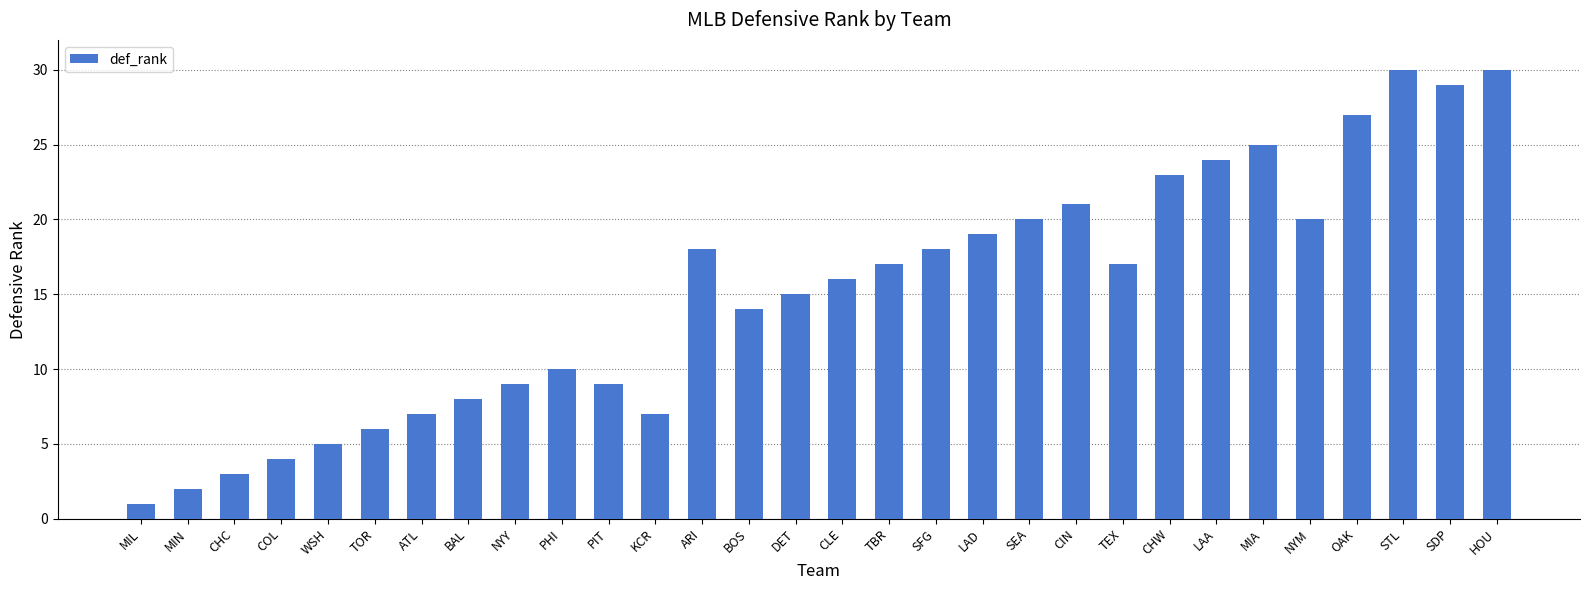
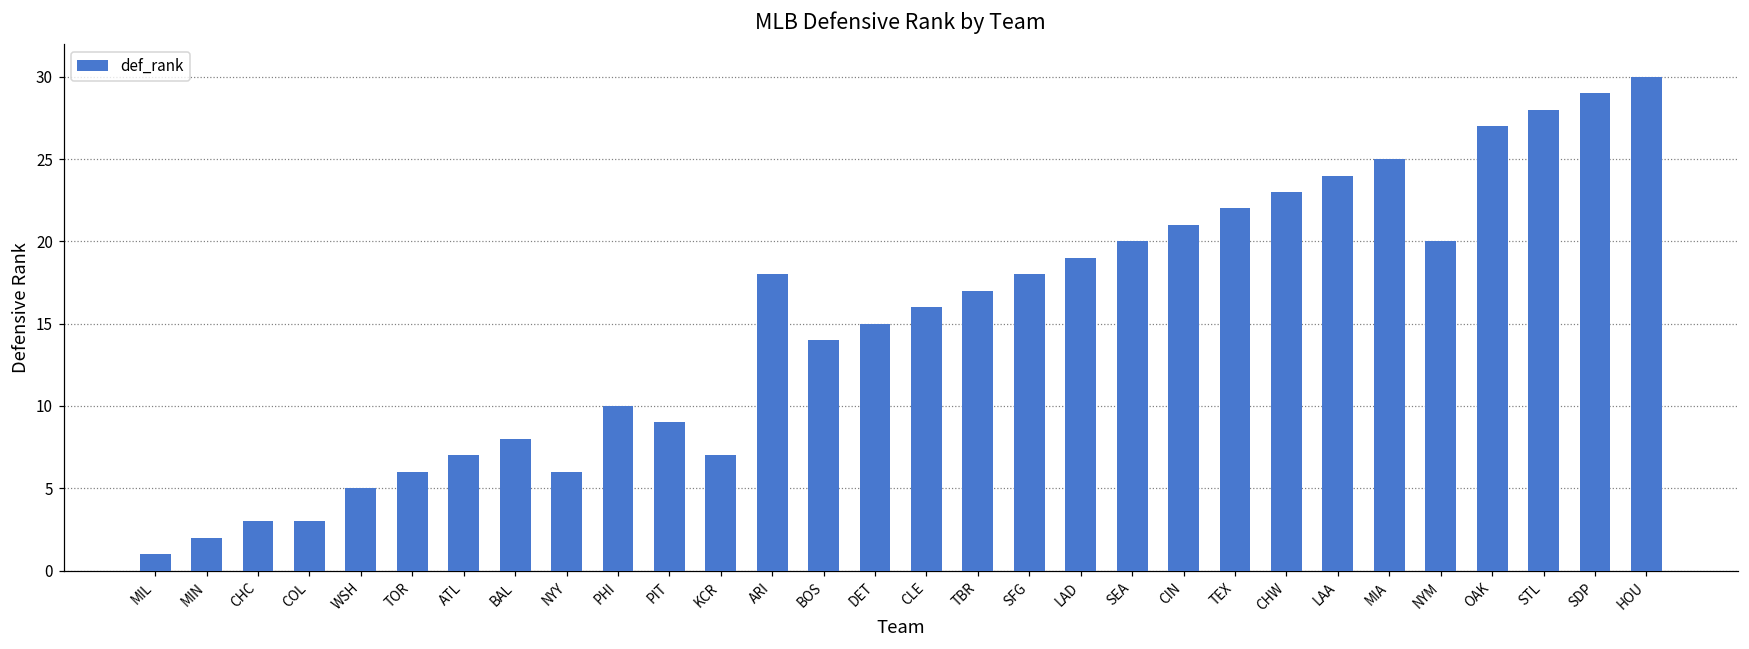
  {
    "MIL": 1,
    "MIN": 2,
    "CHC": 3,
-   "COL": 4,
+   "COL": 3,
    "WSH": 5,
    "TOR": 6,
    "ATL": 7,
    "BAL": 8,
-   "NYY": 9,
+   "NYY": 6,
    "PHI": 10,
    "PIT": 9,
    "KCR": 7,
    "ARI": 18,
    "BOS": 14,
    "DET": 15,
    "CLE": 16,
    "TBR": 17,
    "SFG": 18,
    "LAD": 19,
    "SEA": 20,
    "CIN": 21,
-   "TEX": 17,
+   "TEX": 22,
    "CHW": 23,
    "LAA": 24,
    "MIA": 25,
    "NYM": 20,
    "OAK": 27,
-   "STL": 30,
+   "STL": 28,
    "SDP": 29,
    "HOU": 30
  }
